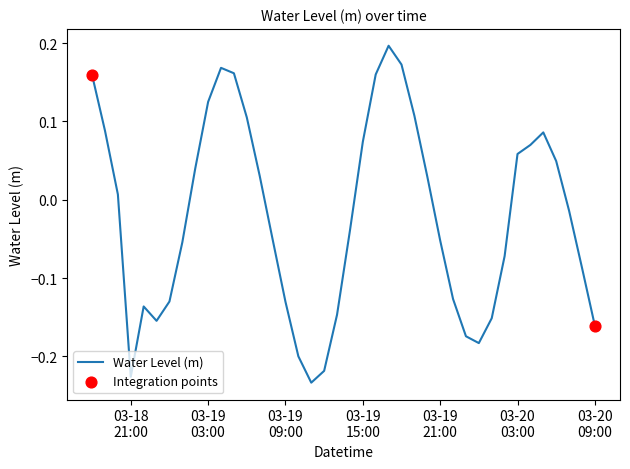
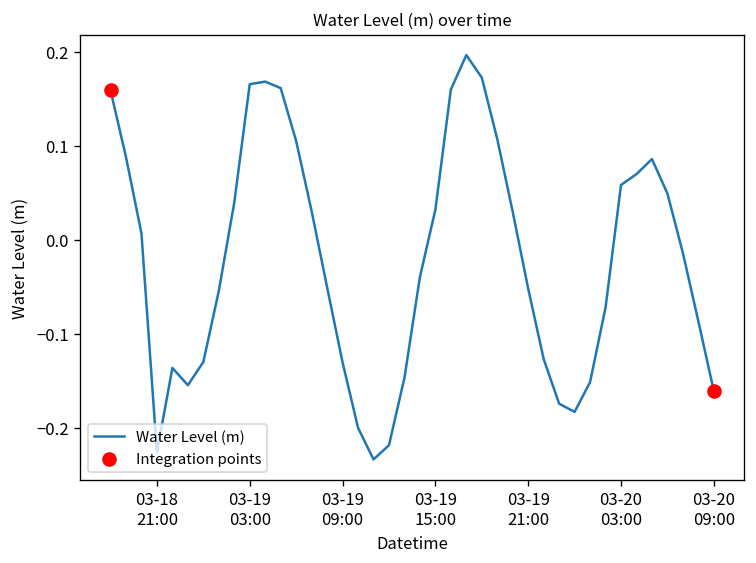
  {
    "Water Level (m)": {
-     "03-19 03:00": 0.12,
+     "03-19 03:00": 0.17,
      "03-19 09:00": -0.13,
-     "03-19 15:00": 0.07,
+     "03-19 15:00": 0.03,
      "03-19 21:00": -0.05,
      "03-20 03:00": 0.06
    }
  }
